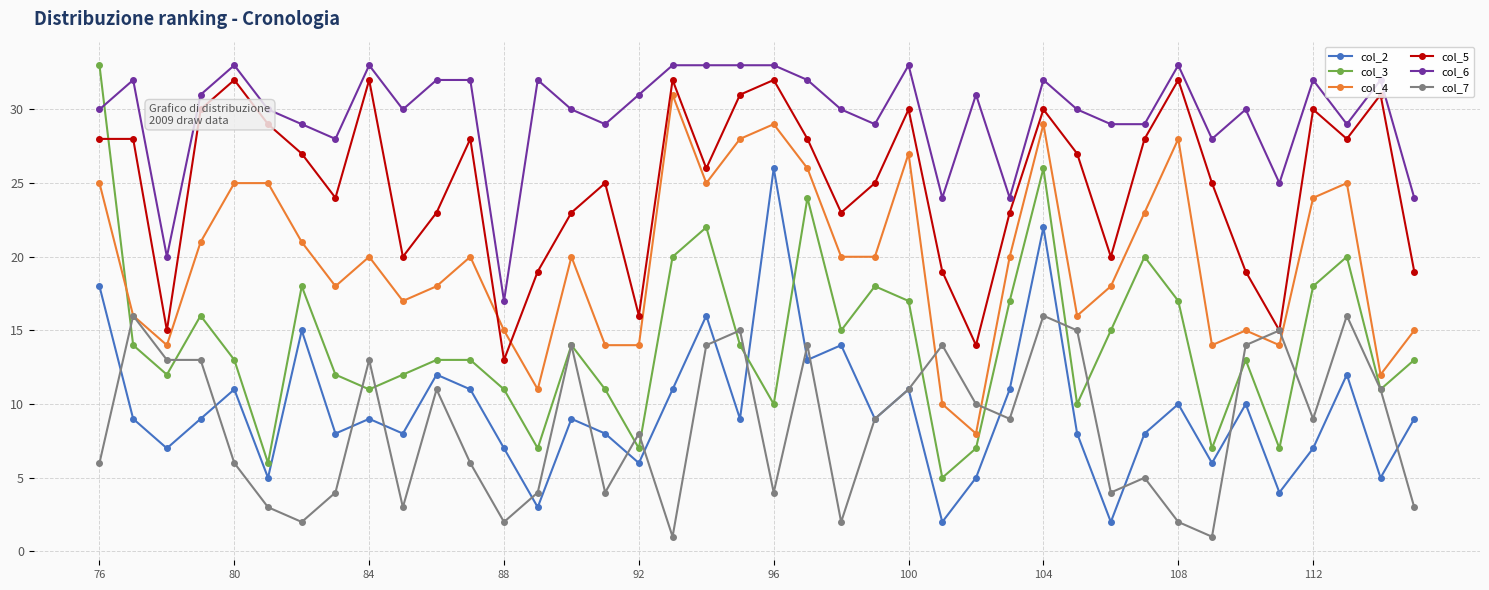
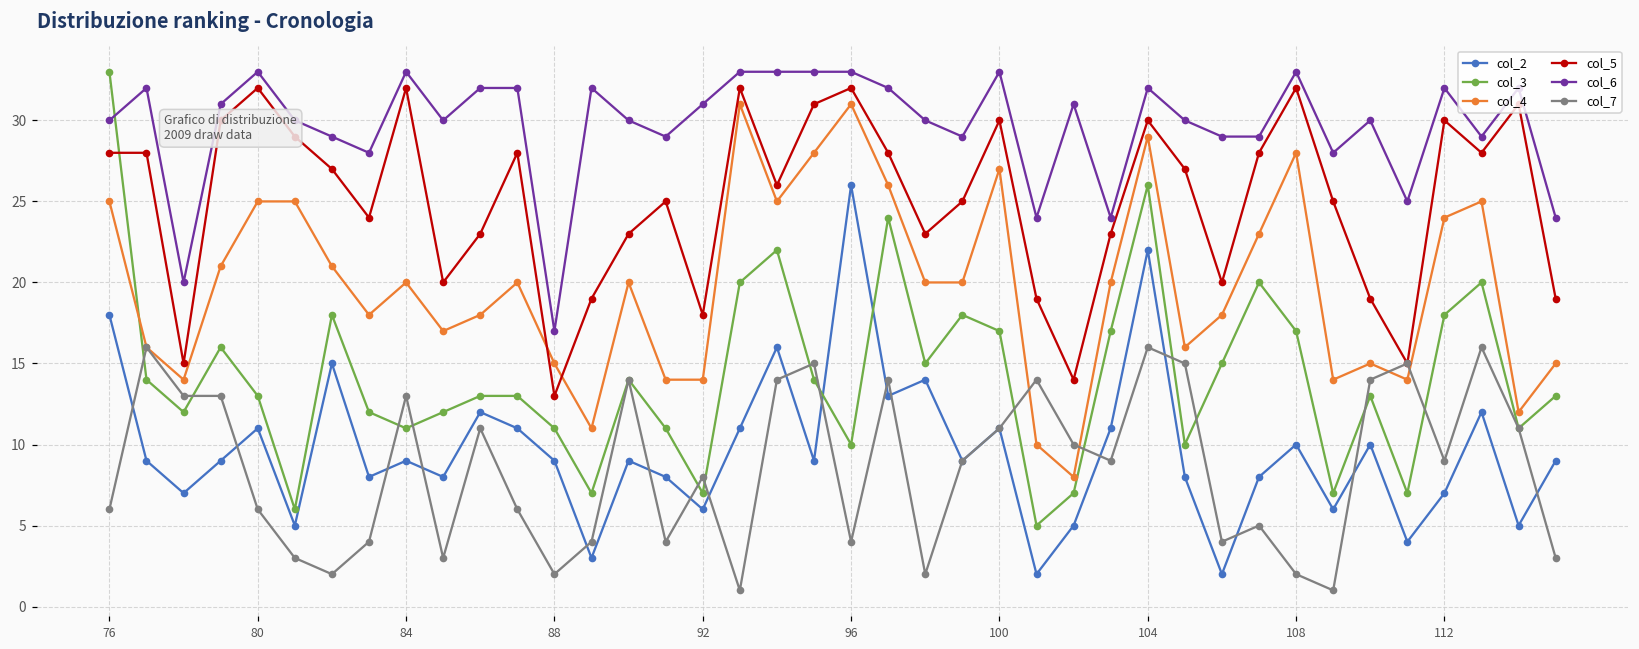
  {
    "col_2": {
      "76": 18,
      "80": 11,
      "84": 9,
-     "88": 7,
+     "88": 9,
      "92": 6,
      "96": 26,
      "104": 22,
      "108": 10,
      "112": 7
    },
    "col_3": {
      "76": 33,
      "80": 13,
      "84": 11,
      "88": 11,
      "92": 7,
      "96": 10,
      "100": 17,
      "104": 26,
      "108": 17,
      "112": 18
    },
    "col_4": {
      "76": 25,
      "80": 25,
      "84": 20,
      "88": 15,
      "92": 14,
-     "96": 29,
+     "96": 31,
      "100": 27,
      "104": 29,
      "108": 28,
      "112": 24
    },
    "col_5": {
      "76": 28,
      "80": 32,
      "84": 32,
      "88": 13,
-     "92": 16,
+     "92": 18,
      "96": 32,
      "100": 30,
      "104": 30,
      "108": 32,
      "112": 30
    },
    "col_6": {
      "76": 30,
      "80": 33,
      "84": 33,
      "88": 17,
      "92": 31,
      "96": 33,
      "100": 33,
      "104": 32,
      "108": 33,
      "112": 32
    },
    "col_7": {
      "76": 6,
      "80": 6,
      "84": 13,
      "88": 2,
      "92": 8,
      "96": 4,
      "104": 16,
      "108": 2,
      "112": 9
    }
  }
